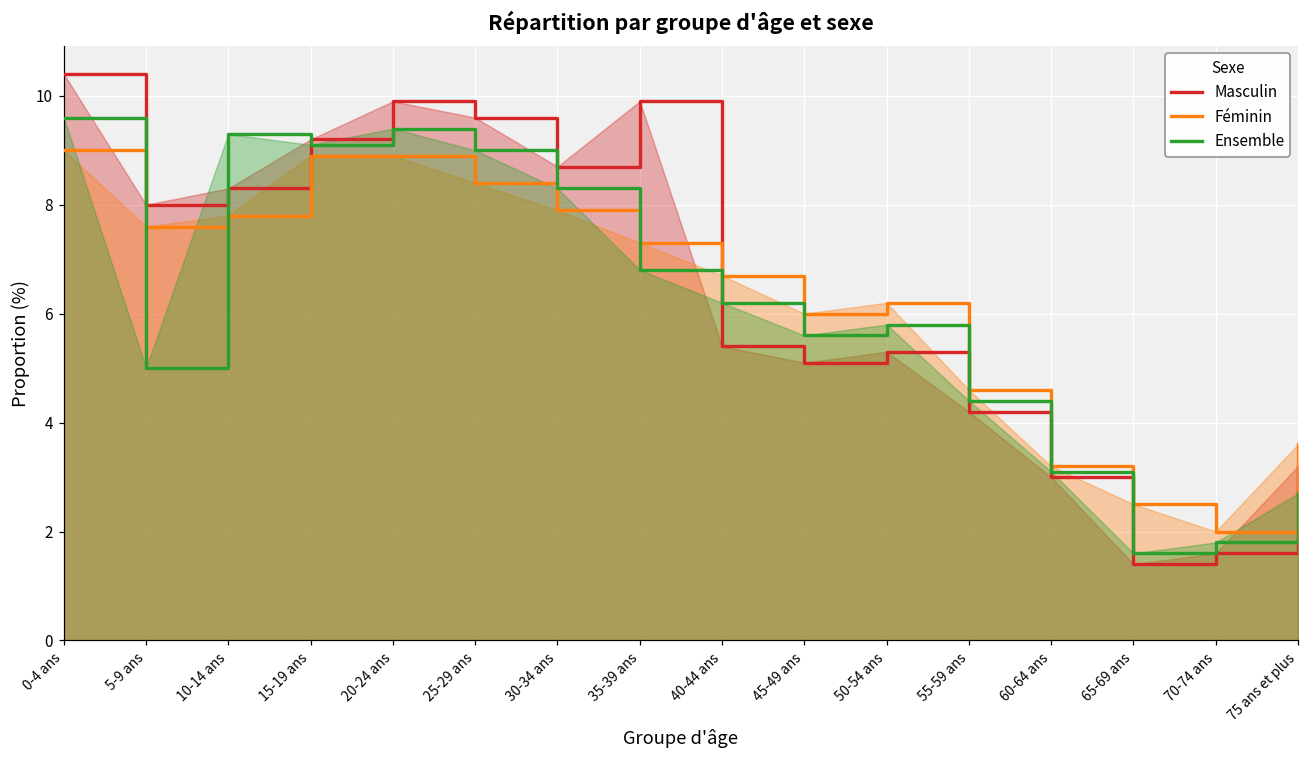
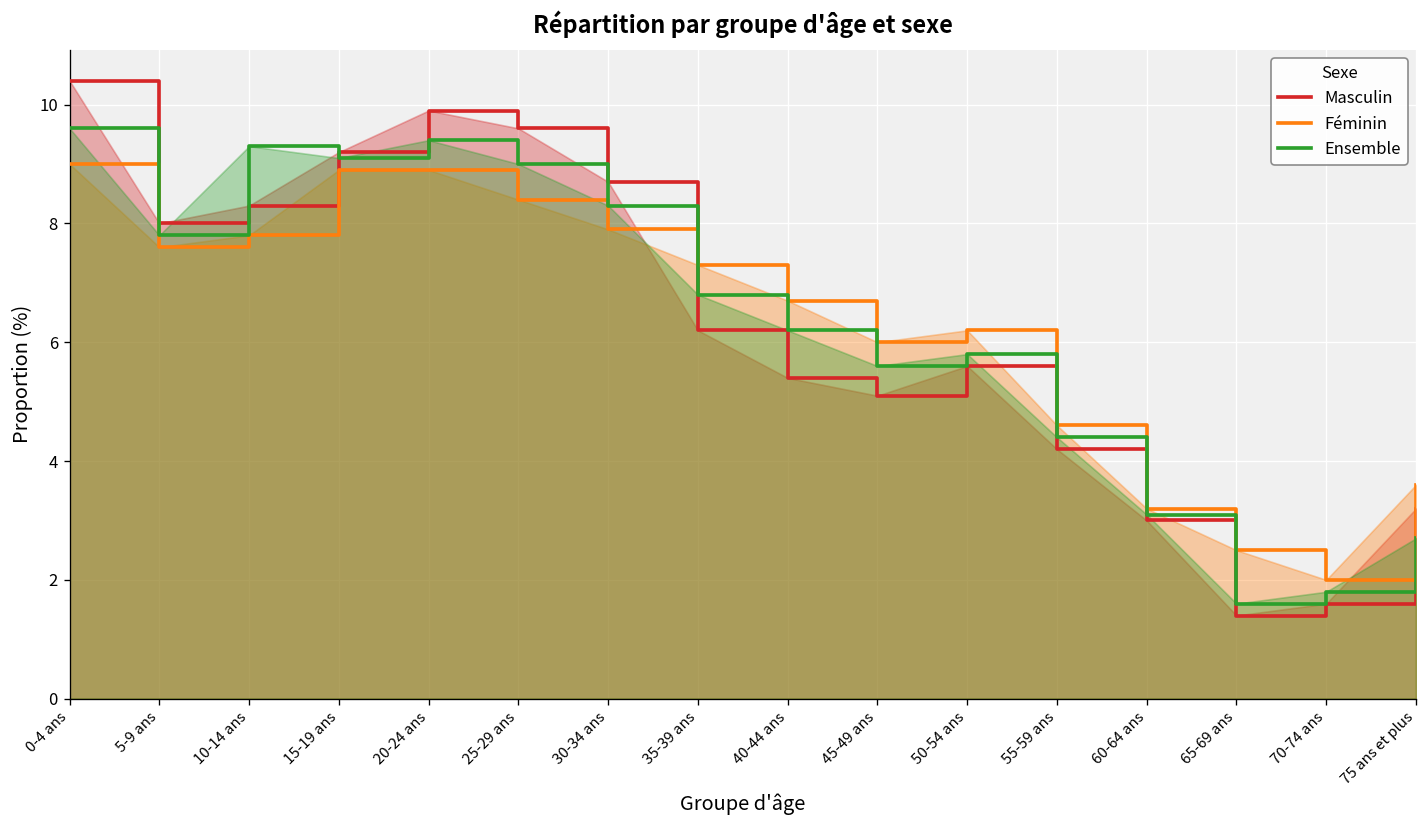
  {
    "Masculin": {
      "0-4 ans": 10.4,
      "5-9 ans": 8.0,
      "10-14 ans": 8.3,
      "15-19 ans": 9.2,
      "20-24 ans": 9.9,
      "25-29 ans": 9.6,
      "30-34 ans": 8.7,
-     "35-39 ans": 9.9,
+     "35-39 ans": 6.2,
      "40-44 ans": 5.4,
      "45-49 ans": 5.1,
-     "50-54 ans": 5.3,
+     "50-54 ans": 5.6,
      "55-59 ans": 4.2,
      "60-64 ans": 3.0,
      "65-69 ans": 1.4,
      "70-74 ans": 1.6,
      "75 ans et plus": 3.2
    },
    "Féminin": {
      "0-4 ans": 9.0,
      "5-9 ans": 7.6,
      "10-14 ans": 7.8,
      "15-19 ans": 8.9,
      "20-24 ans": 8.9,
      "25-29 ans": 8.4,
      "30-34 ans": 7.9,
      "35-39 ans": 7.3,
      "40-44 ans": 6.7,
      "45-49 ans": 6.0,
      "50-54 ans": 6.2,
      "55-59 ans": 4.6,
      "60-64 ans": 3.2,
      "65-69 ans": 2.5,
      "70-74 ans": 2.0,
      "75 ans et plus": 3.6
    },
    "Ensemble": {
      "0-4 ans": 9.6,
-     "5-9 ans": 5.0,
+     "5-9 ans": 7.8,
      "10-14 ans": 9.3,
      "15-19 ans": 9.1,
      "20-24 ans": 9.4,
      "25-29 ans": 9.0,
      "30-34 ans": 8.3,
      "35-39 ans": 6.8,
      "40-44 ans": 6.2,
      "45-49 ans": 5.6,
      "50-54 ans": 5.8,
      "55-59 ans": 4.4,
      "60-64 ans": 3.1,
      "65-69 ans": 1.6,
      "70-74 ans": 1.8,
      "75 ans et plus": 2.7
    }
  }
